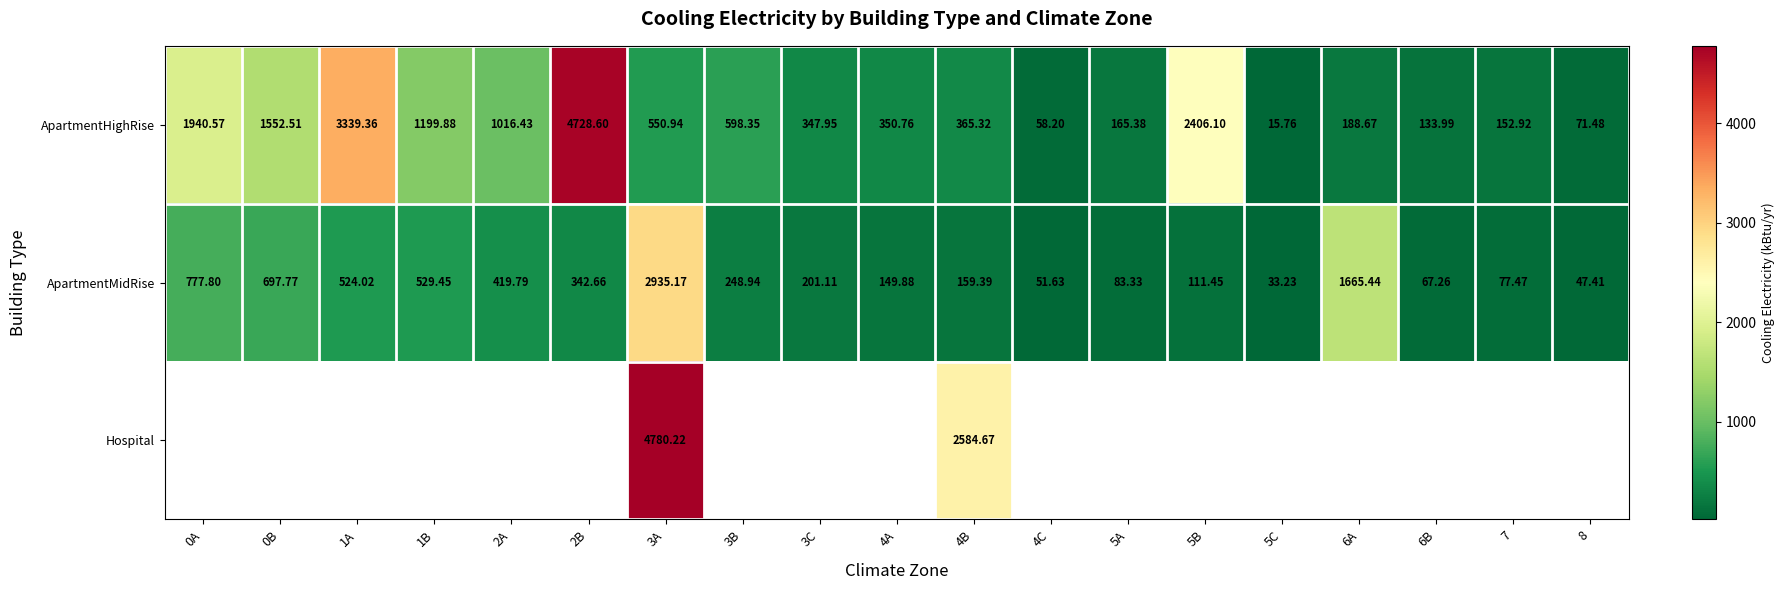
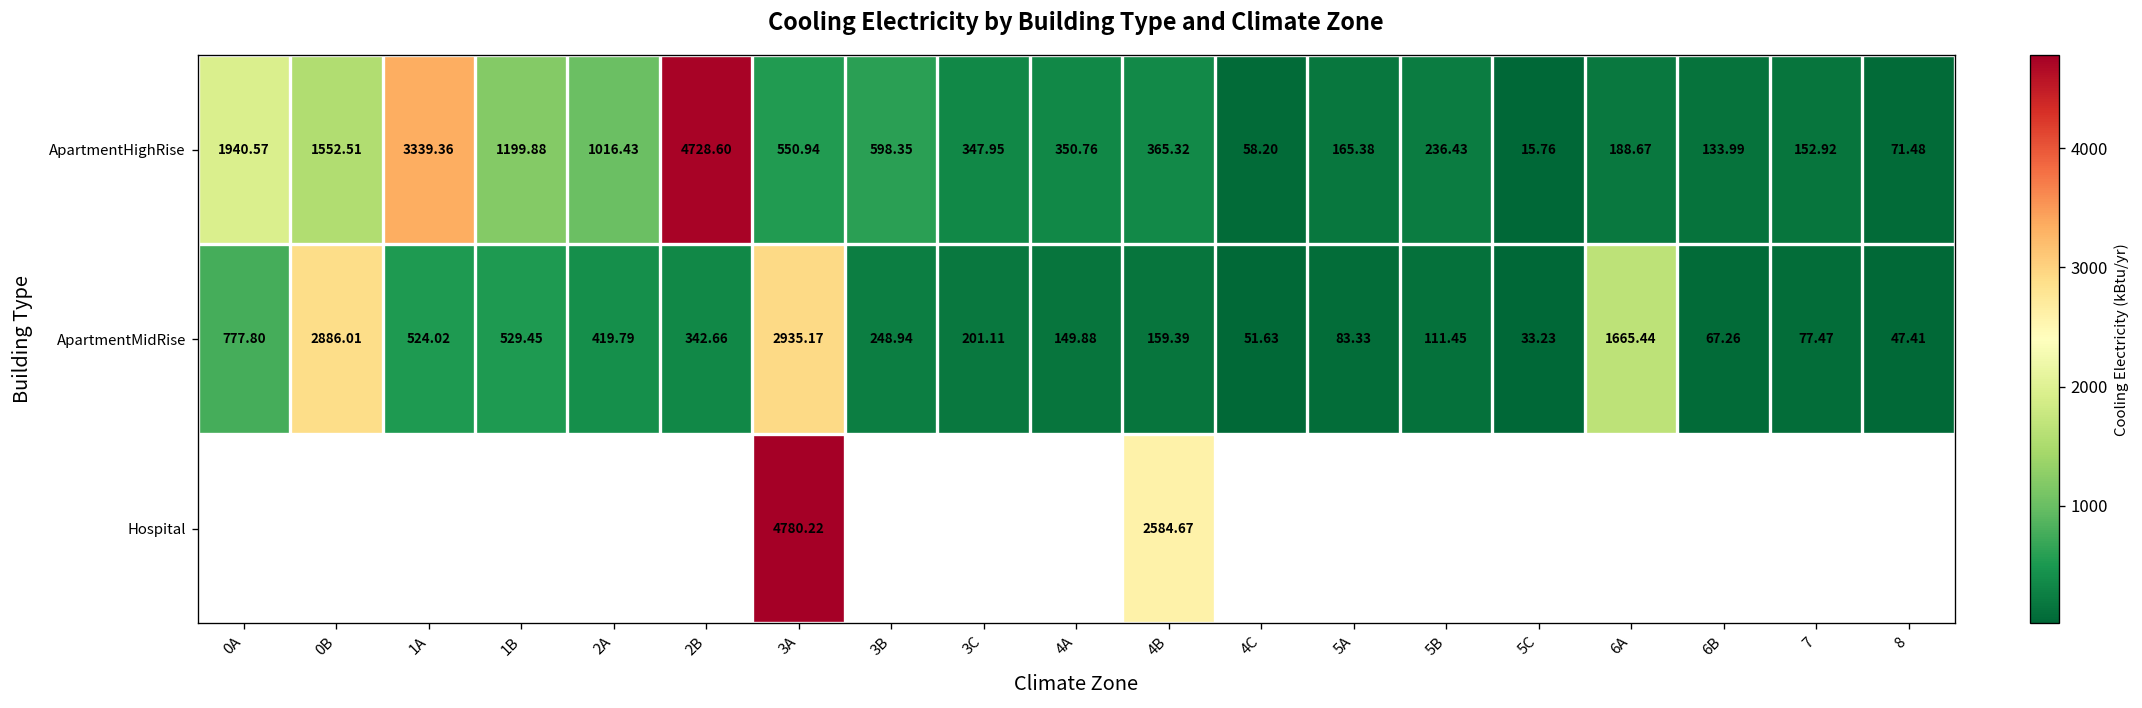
  {
    "ApartmentHighRise": {
      "0A": 1940.57,
      "0B": 1552.51,
      "1A": 3339.36,
      "1B": 1199.88,
      "2A": 1016.43,
      "2B": 4728.60,
      "3A": 550.94,
      "3B": 598.35,
      "3C": 347.95,
      "4A": 350.76,
      "4B": 365.32,
      "4C": 58.20,
      "5A": 165.38,
-     "5B": 2406.10,
+     "5B": 236.43,
      "5C": 15.76,
      "6A": 188.67,
      "6B": 133.99,
      "7": 152.92,
      "8": 71.48
    },
    "ApartmentMidRise": {
      "0A": 777.80,
-     "0B": 697.77,
+     "0B": 2886.01,
      "1A": 524.02,
      "1B": 529.45,
      "2A": 419.79,
      "2B": 342.66,
      "3A": 2935.17,
      "3B": 248.94,
      "3C": 201.11,
      "4A": 149.88,
      "4B": 159.39,
      "4C": 51.63,
      "5A": 83.33,
      "5B": 111.45,
      "5C": 33.23,
      "6A": 1665.44,
      "6B": 67.26,
      "7": 77.47,
      "8": 47.41
    },
    "Hospital": {
      "3A": 4780.22,
      "4B": 2584.67
    }
  }
